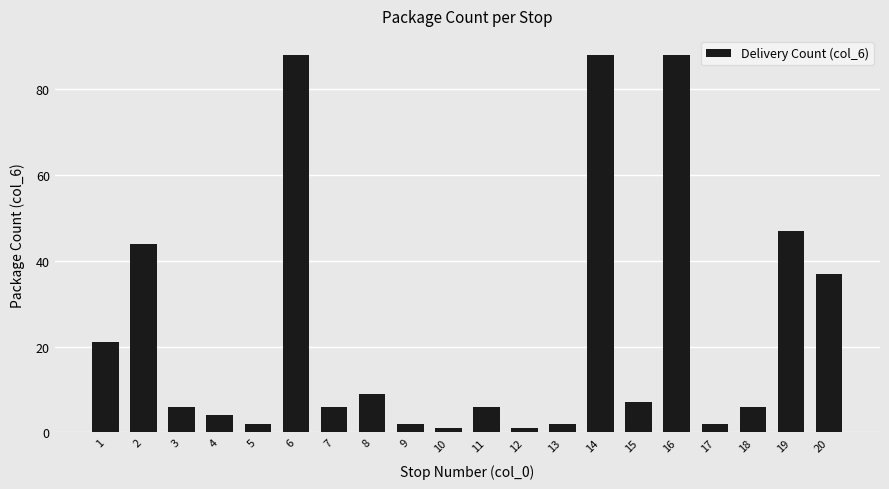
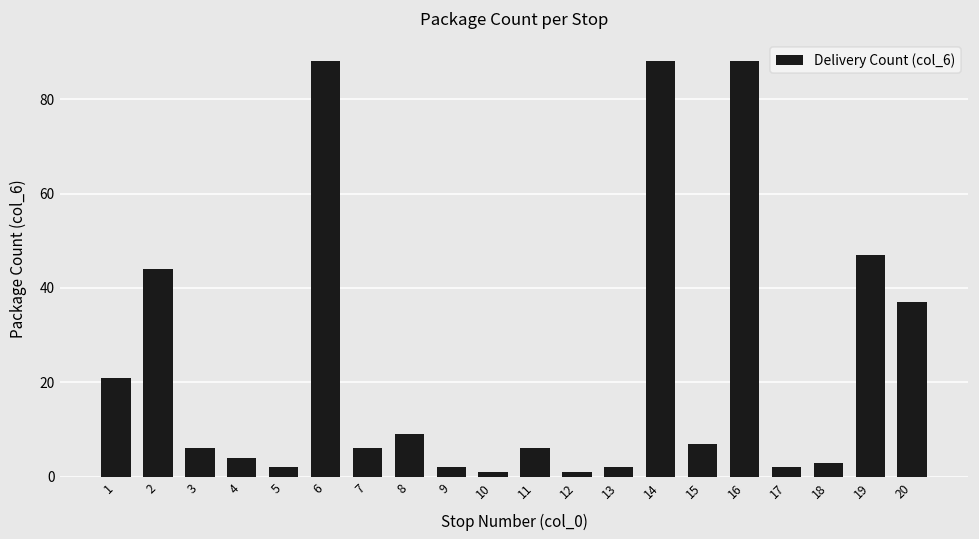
  {
    "1": 21,
    "2": 44,
    "3": 6,
    "4": 4,
    "5": 2,
    "6": 88,
    "7": 6,
    "8": 9,
    "9": 2,
    "10": 1,
    "11": 6,
    "12": 1,
    "13": 2,
    "14": 88,
    "15": 7,
    "16": 88,
    "17": 2,
-   "18": 6,
+   "18": 3,
    "19": 47,
    "20": 37
  }
